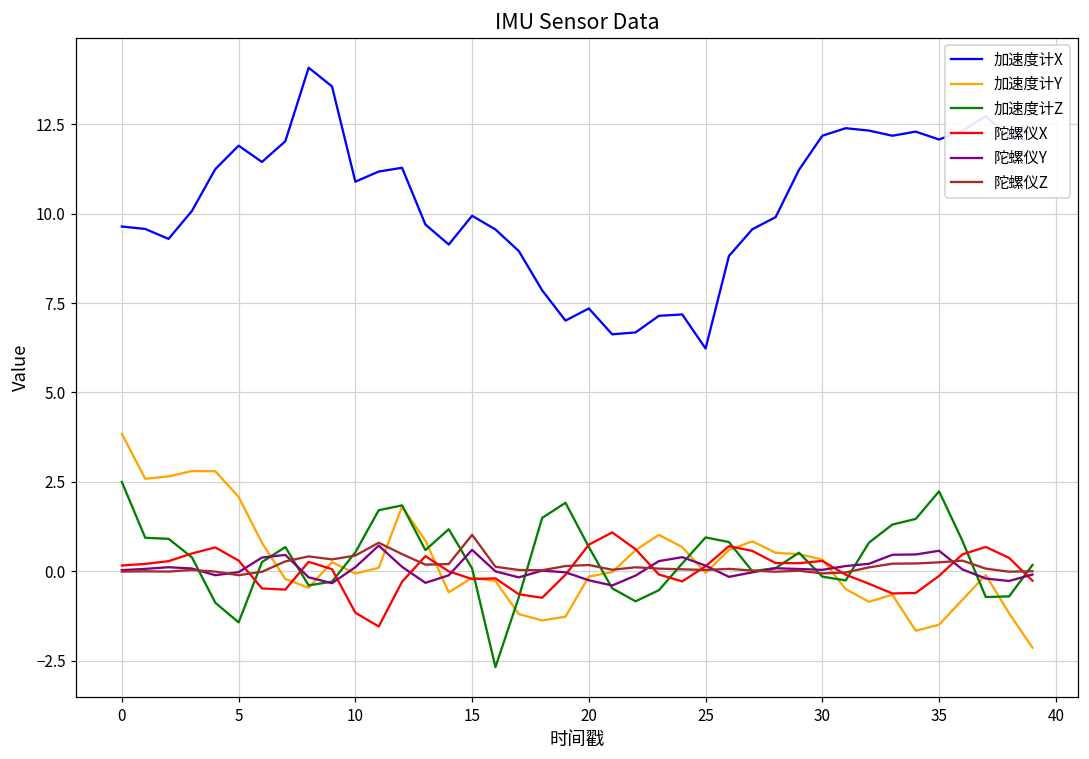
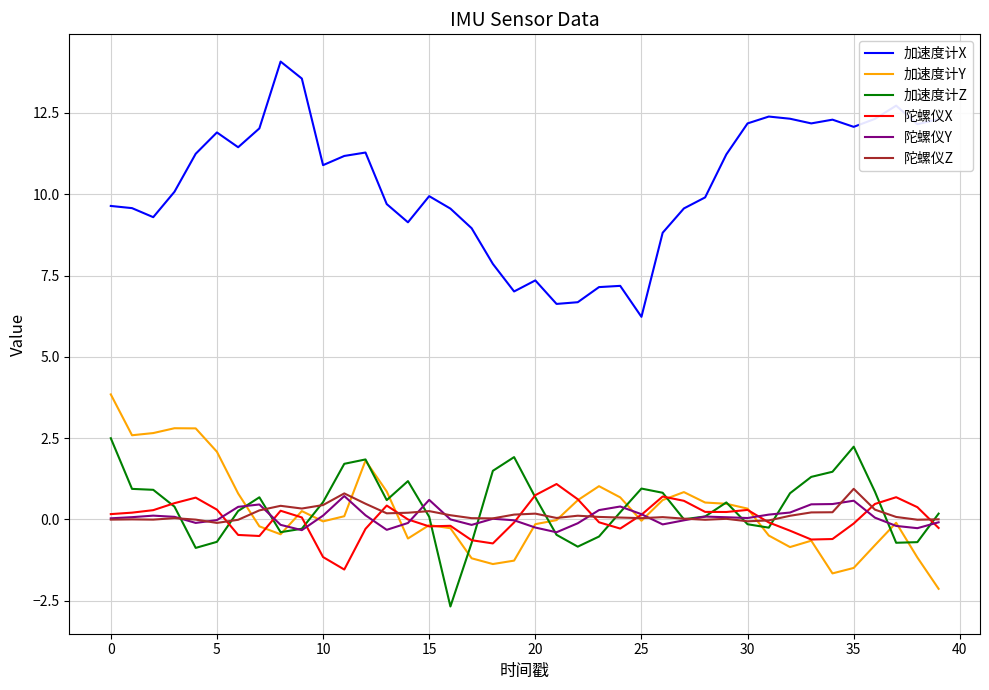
  {
    "加速度计X": {
      "0": 9.6,
      "5": 11.9,
      "10": 10.9,
      "15": 9.9,
      "20": 7.4,
      "25": 6.2,
      "30": 12.2,
      "35": 12.1
    },
    "加速度计Y": {
      "0": 3.8,
      "5": 2.1,
      "10": -0.1,
      "20": -0.1,
      "25": 0.0,
      "35": -1.5
    },
    "加速度计Z": {
      "0": 2.5,
-     "5": -1.4,
+     "5": -0.7,
      "10": 0.5,
      "15": 0.1,
      "25": 0.9,
      "30": -0.2,
      "35": 2.2
    },
    "陀螺仪X": {
      "0": 0.2,
      "5": 0.3,
      "10": -1.2,
      "35": -0.1
    },
    "陀螺仪Y": {
      "5": 0.0,
      "10": 0.1,
      "15": 0.6,
      "20": -0.3,
      "30": 0.0,
      "35": 0.6
    },
    "陀螺仪Z": {
      "5": -0.1,
      "10": 0.4,
-     "15": 1.0,
+     "15": 0.3,
      "20": 0.2,
      "25": 0.0,
      "30": -0.1,
-     "35": 0.3
+     "35": 0.9
    }
  }
